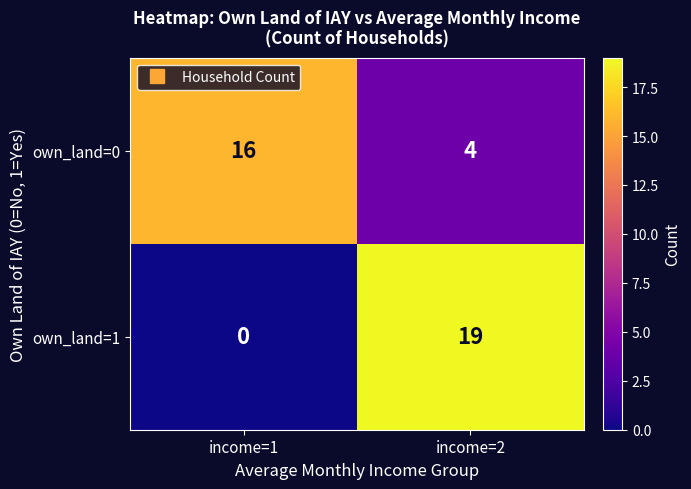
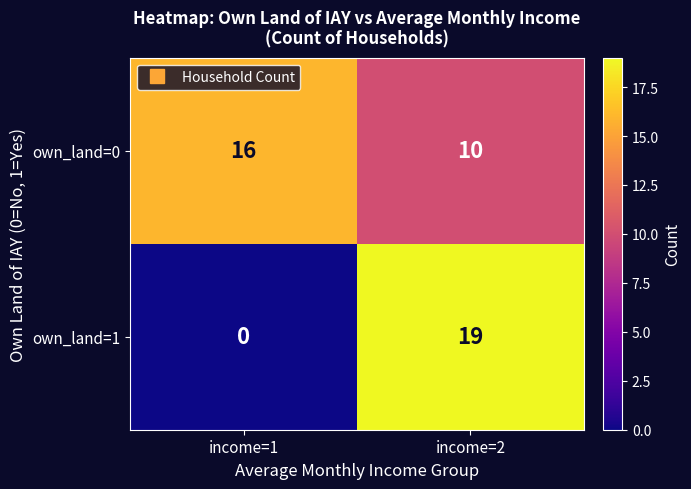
  {
    "own_land=0": {
      "income=1": 16,
-     "income=2": 4
+     "income=2": 10
    },
    "own_land=1": {
      "income=1": 0,
      "income=2": 19
    }
  }
